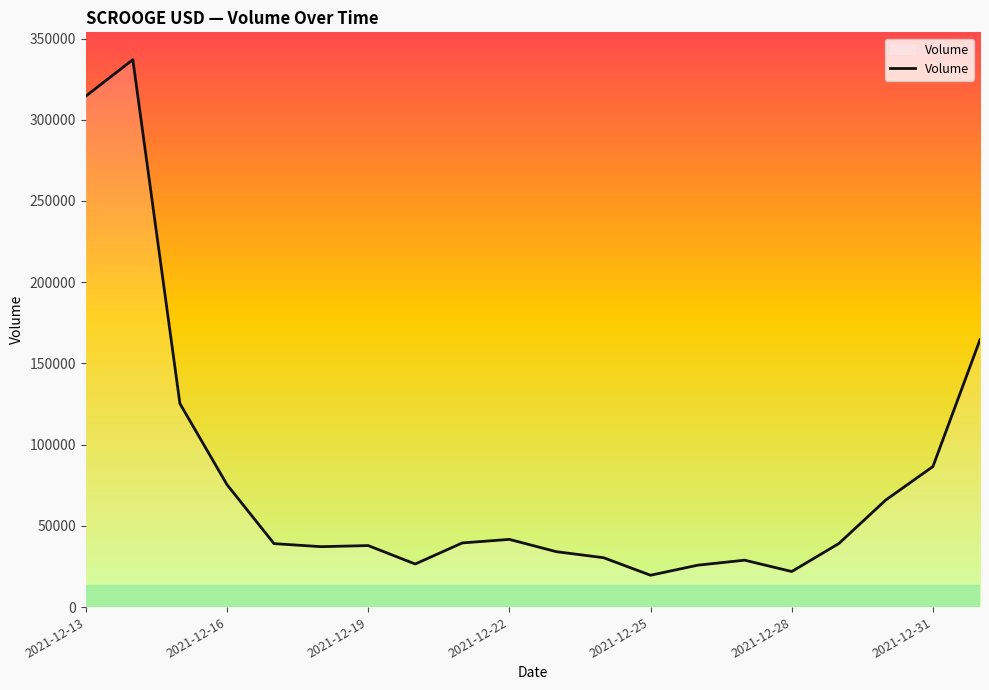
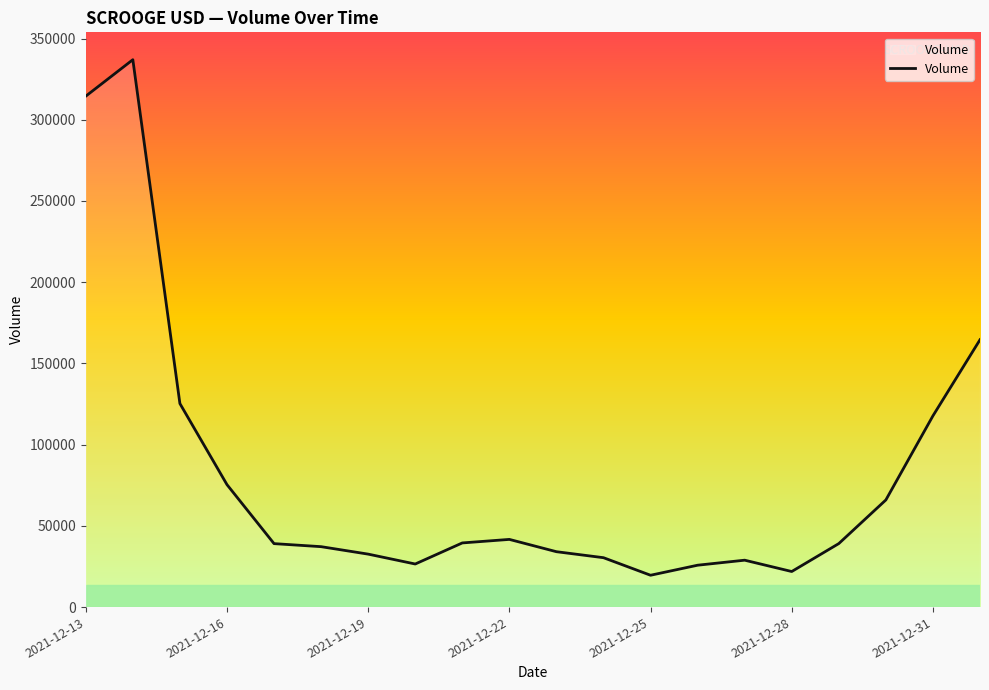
  {
    "2021-12-13": 315000,
    "2021-12-16": 75000,
-   "2021-12-19": 38000,
+   "2021-12-19": 33000,
    "2021-12-22": 42000,
    "2021-12-25": 20000,
    "2021-12-28": 22000,
-   "2021-12-31": 87000
+   "2021-12-31": 118000
  }
